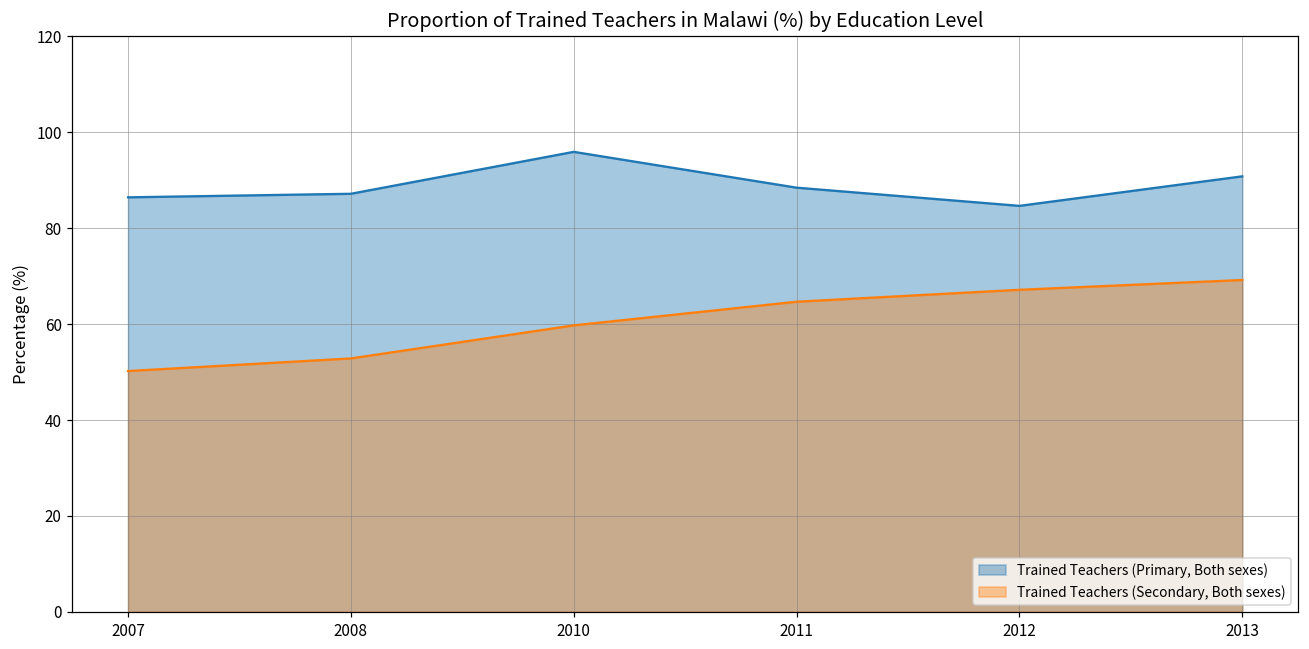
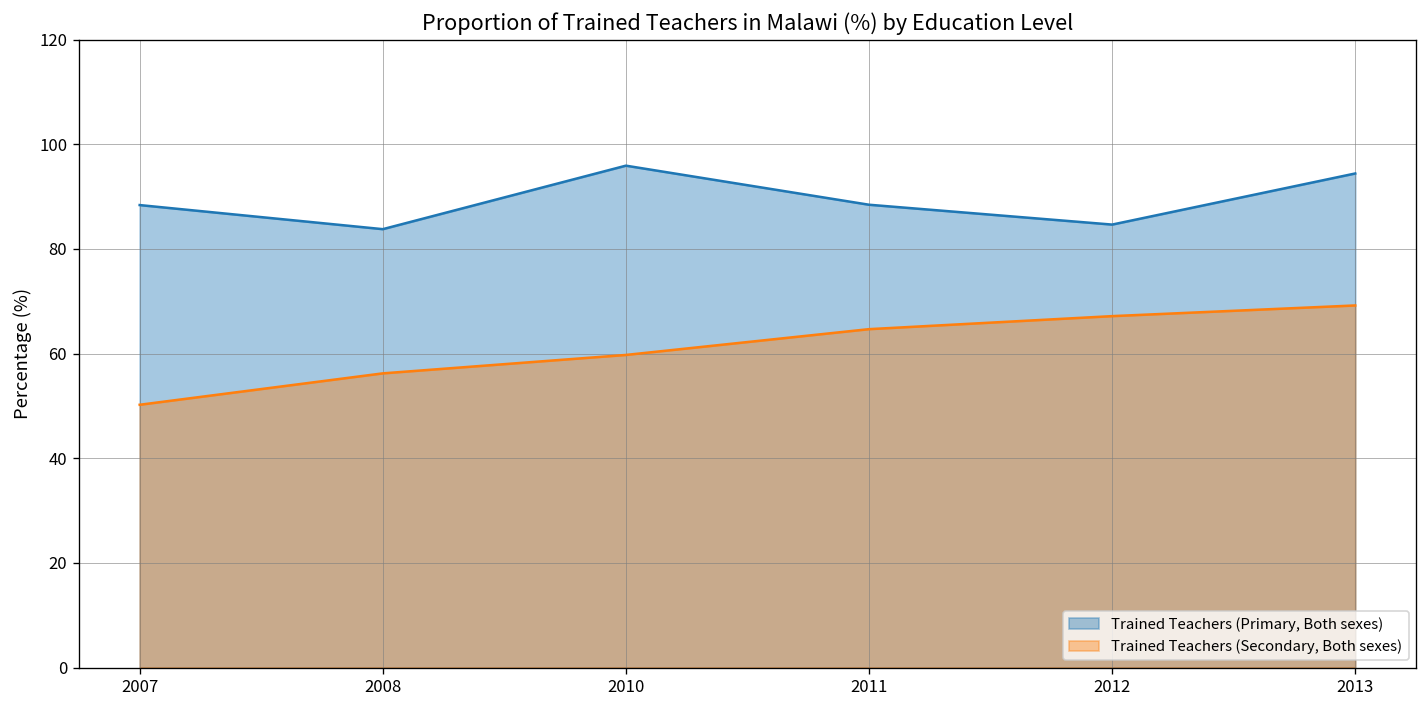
  {
    "Trained Teachers (Primary, Both sexes)": {
-     "2007": 86,
-     "2008": 87,
+     "2007": 88,
+     "2008": 84,
      "2010": 96,
      "2011": 88,
      "2012": 85,
-     "2013": 91
+     "2013": 94
    },
    "Trained Teachers (Secondary, Both sexes)": {
      "2007": 50,
-     "2008": 53,
+     "2008": 56,
      "2010": 60,
      "2011": 65,
      "2012": 67,
      "2013": 69
    }
  }
